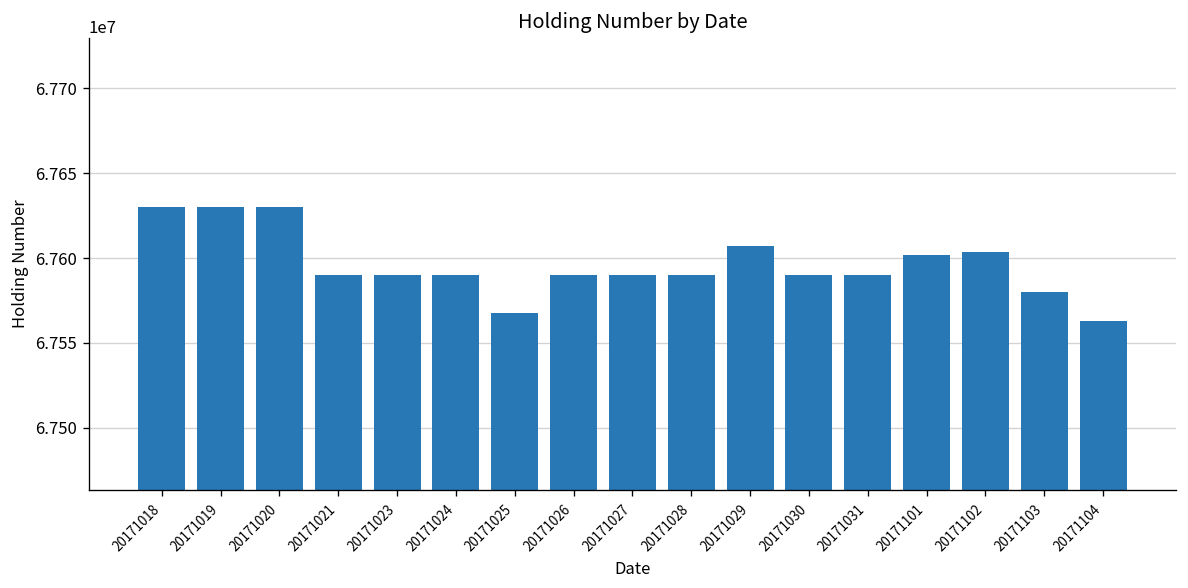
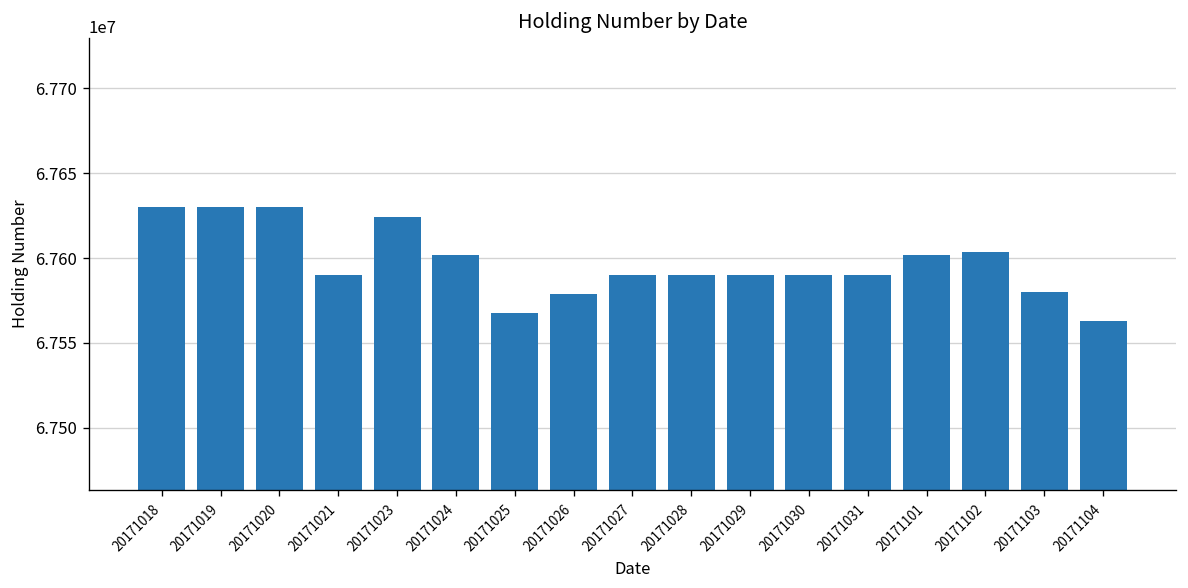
  {
    "20171018": 67630000,
    "20171019": 67630000,
    "20171020": 67630000,
    "20171021": 67590000,
-   "20171023": 67590000,
-   "20171024": 67590000,
+   "20171023": 67624000,
+   "20171024": 67602000,
    "20171025": 67568000,
-   "20171026": 67590000,
+   "20171026": 67579000,
    "20171027": 67590000,
    "20171028": 67590000,
-   "20171029": 67607000,
+   "20171029": 67590000,
    "20171030": 67590000,
    "20171031": 67590000,
    "20171101": 67602000,
    "20171102": 67604000,
    "20171103": 67580000,
    "20171104": 67563000
  }
